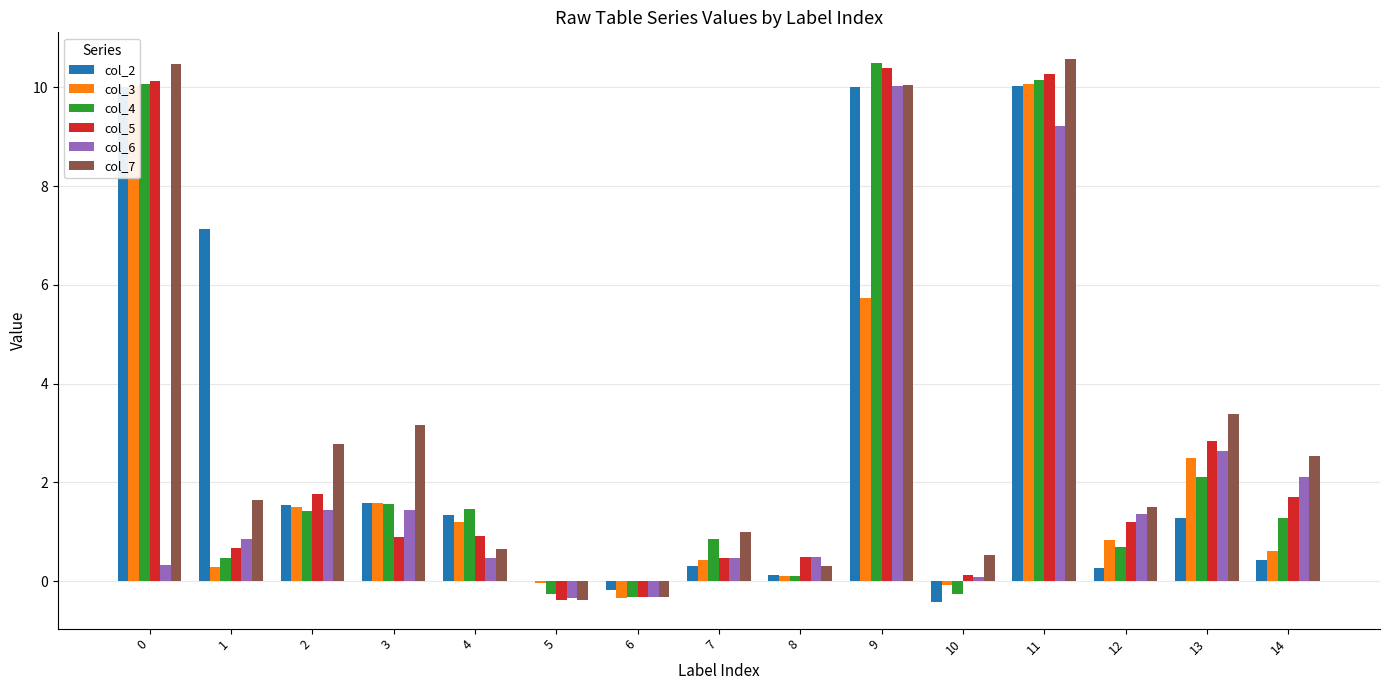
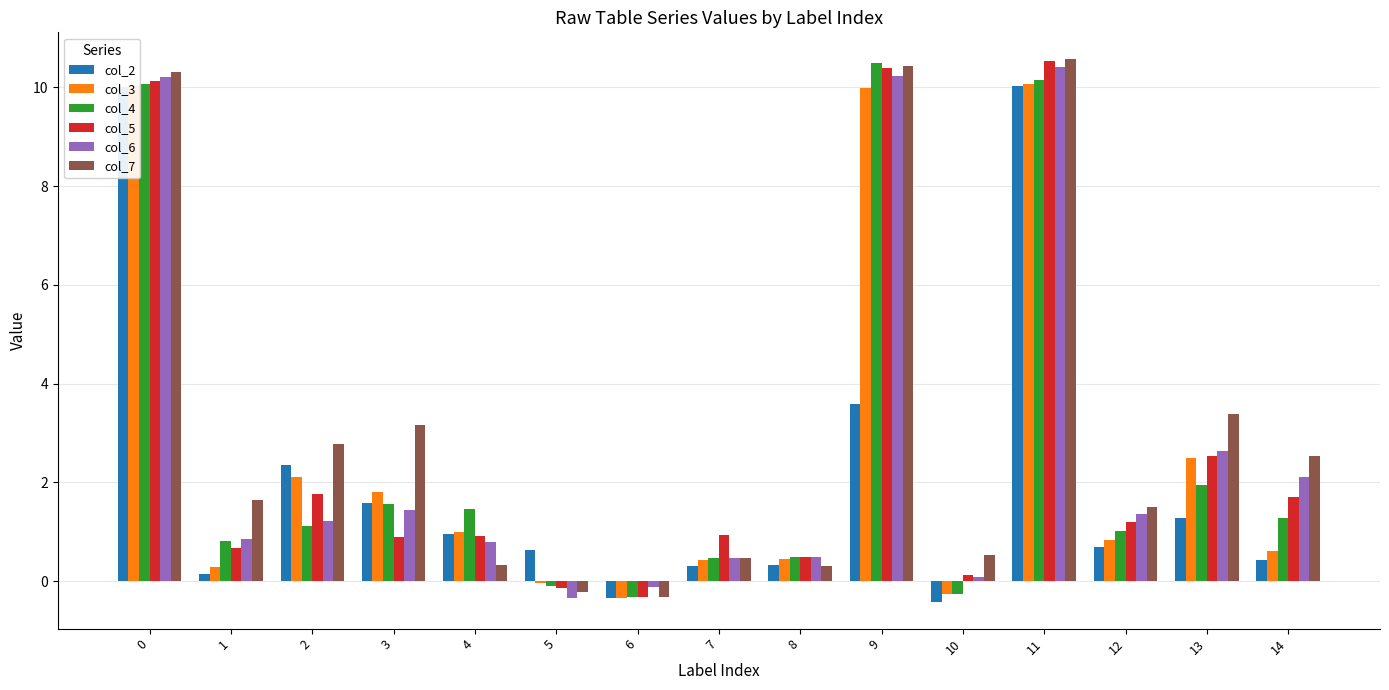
  {
    "col_2": {
-     "1": 7.1,
-     "2": 1.6,
+     "1": 0.1,
+     "2": 2.3,
      "3": 1.6,
-     "4": 1.3,
-     "5": 0.0,
-     "6": -0.2,
+     "4": 1.0,
+     "5": 0.6,
+     "6": -0.3,
      "7": 0.3,
-     "8": 0.1,
-     "9": 10.0,
+     "8": 0.3,
+     "9": 3.6,
      "10": -0.4,
      "11": 10.0,
-     "12": 0.3,
+     "12": 0.7,
      "13": 1.3,
      "14": 0.4
    },
    "col_3": {
      "1": 0.3,
-     "2": 1.5,
-     "3": 1.6,
-     "4": 1.2,
+     "2": 2.1,
+     "3": 1.8,
+     "4": 1.0,
      "6": -0.3,
      "7": 0.4,
-     "8": 0.1,
-     "9": 5.7,
-     "10": -0.1,
+     "8": 0.4,
+     "9": 10.0,
+     "10": -0.3,
      "11": 10.1,
      "12": 0.8,
      "13": 2.5,
      "14": 0.6
    },
    "col_4": {
      "0": 10.1,
-     "1": 0.5,
-     "2": 1.4,
+     "1": 0.8,
+     "2": 1.1,
      "3": 1.6,
      "4": 1.5,
-     "5": -0.3,
+     "5": -0.1,
      "6": -0.3,
-     "7": 0.9,
-     "8": 0.1,
+     "7": 0.5,
+     "8": 0.5,
      "9": 10.5,
      "10": -0.3,
      "11": 10.2,
-     "12": 0.7,
-     "13": 2.1,
+     "12": 1.0,
+     "13": 1.9,
      "14": 1.3
    },
    "col_5": {
      "0": 10.1,
      "1": 0.7,
      "2": 1.8,
      "3": 0.9,
      "4": 0.9,
-     "5": -0.4,
+     "5": -0.1,
      "6": -0.3,
-     "7": 0.5,
+     "7": 0.9,
      "8": 0.5,
      "9": 10.4,
      "10": 0.1,
-     "11": 10.3,
+     "11": 10.5,
      "12": 1.2,
-     "13": 2.8,
+     "13": 2.5,
      "14": 1.7
    },
    "col_6": {
-     "0": 0.3,
+     "0": 10.2,
      "1": 0.8,
-     "2": 1.4,
+     "2": 1.2,
      "3": 1.4,
-     "4": 0.5,
+     "4": 0.8,
      "5": -0.3,
-     "6": -0.3,
+     "6": -0.1,
      "7": 0.5,
      "8": 0.5,
-     "9": 10.0,
+     "9": 10.2,
      "10": 0.1,
-     "11": 9.2,
+     "11": 10.4,
      "12": 1.4,
      "13": 2.6,
      "14": 2.1
    },
    "col_7": {
-     "0": 10.5,
+     "0": 10.3,
      "1": 1.6,
      "2": 2.8,
      "3": 3.2,
-     "4": 0.7,
-     "5": -0.4,
+     "4": 0.3,
+     "5": -0.2,
      "6": -0.3,
-     "7": 1.0,
+     "7": 0.5,
      "8": 0.3,
-     "9": 10.1,
+     "9": 10.4,
      "10": 0.5,
      "11": 10.6,
      "12": 1.5,
      "13": 3.4,
      "14": 2.5
    }
  }
